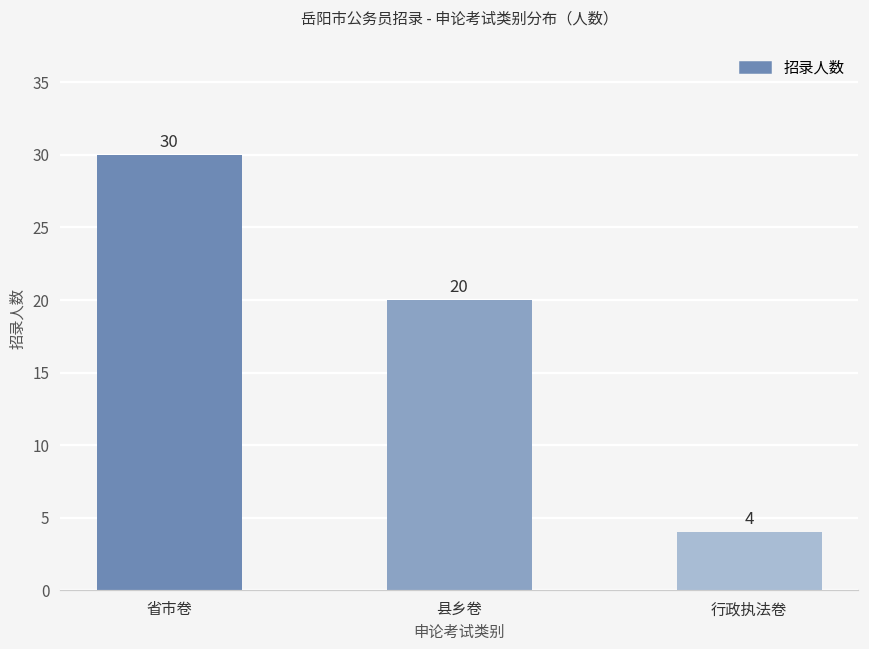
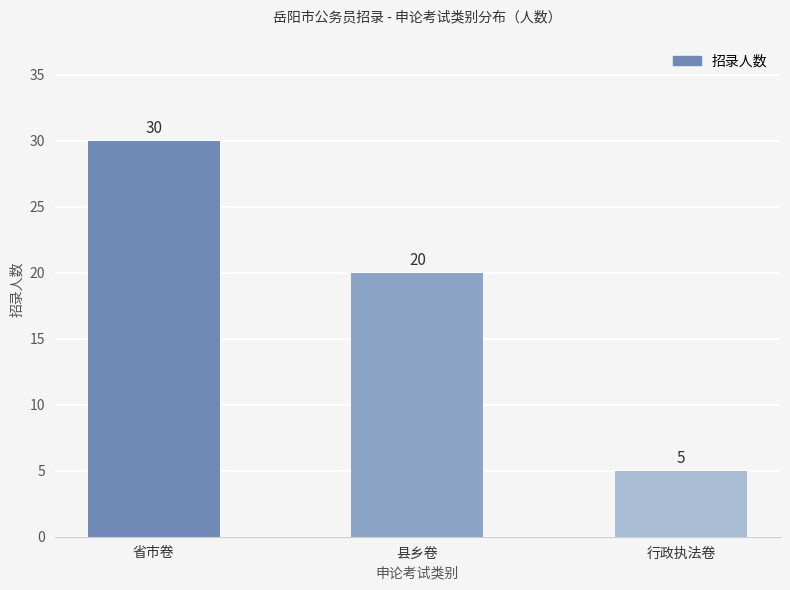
  {
    "省市卷": 30,
    "县乡卷": 20,
-   "行政执法卷": 4
+   "行政执法卷": 5
  }
